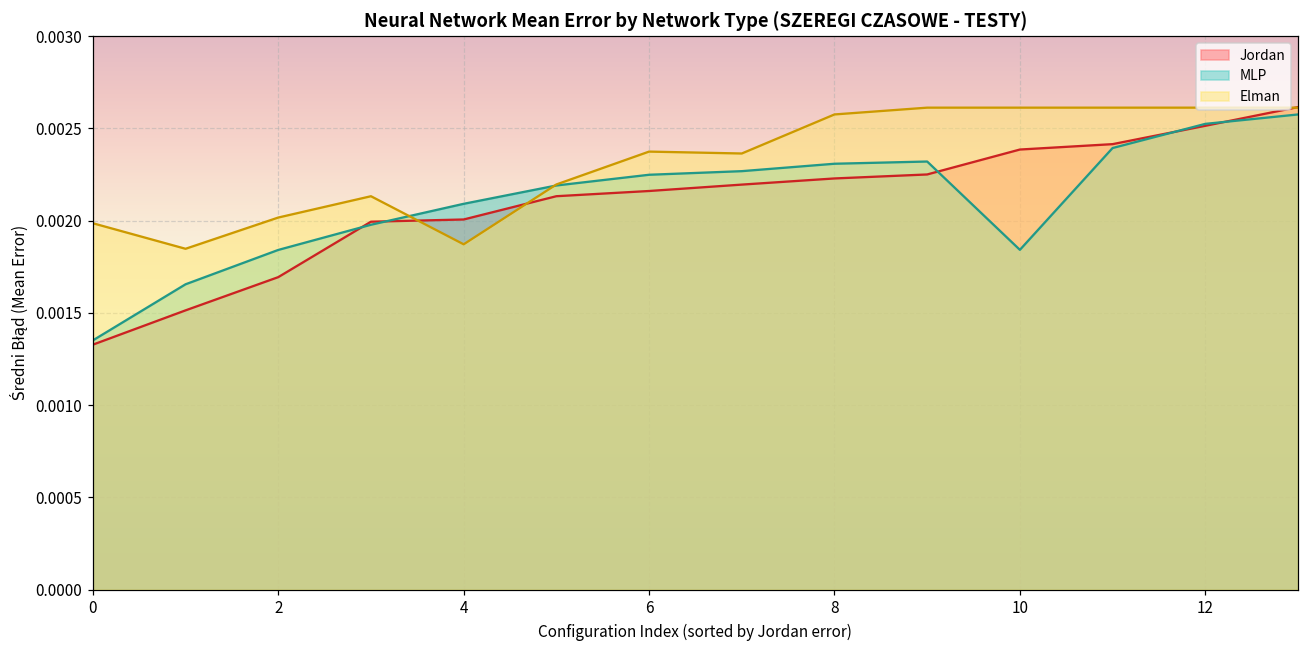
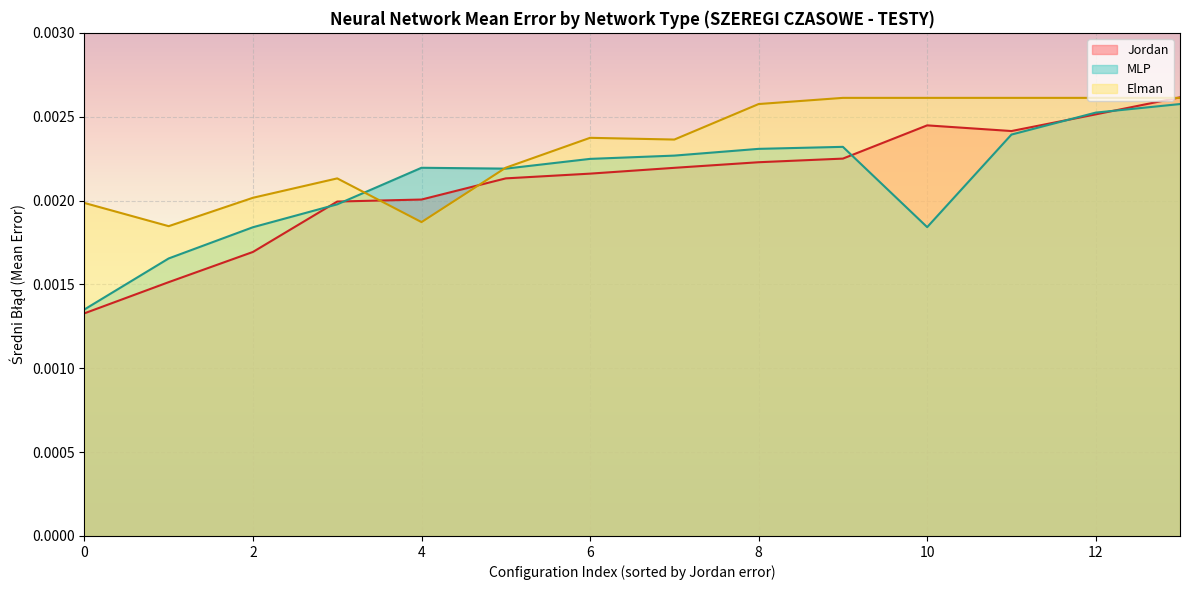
  {
    "Jordan": {
      "0": 0.00133,
      "2": 0.00169,
      "4": 0.00201,
      "6": 0.00216,
      "8": 0.00223,
-     "10": 0.00239
+     "10": 0.00245
    },
    "MLP": {
      "0": 0.00135,
      "2": 0.00184,
-     "4": 0.00209,
+     "4": 0.00220,
      "6": 0.00225,
      "8": 0.00231,
      "10": 0.00184
    },
    "Elman": {
      "0": 0.00199,
      "2": 0.00202,
      "4": 0.00187,
      "6": 0.00237,
      "8": 0.00258,
      "10": 0.00261
    }
  }
